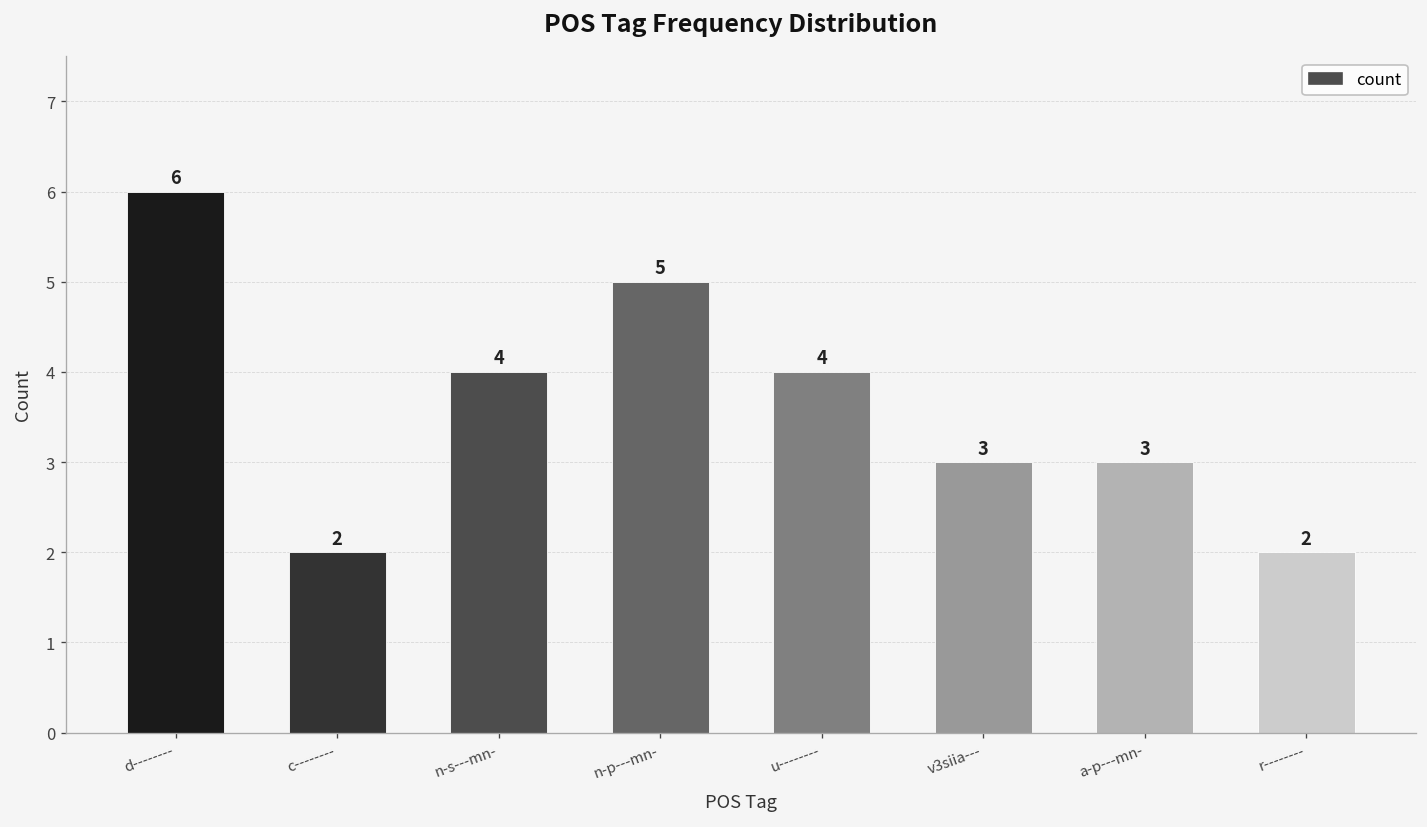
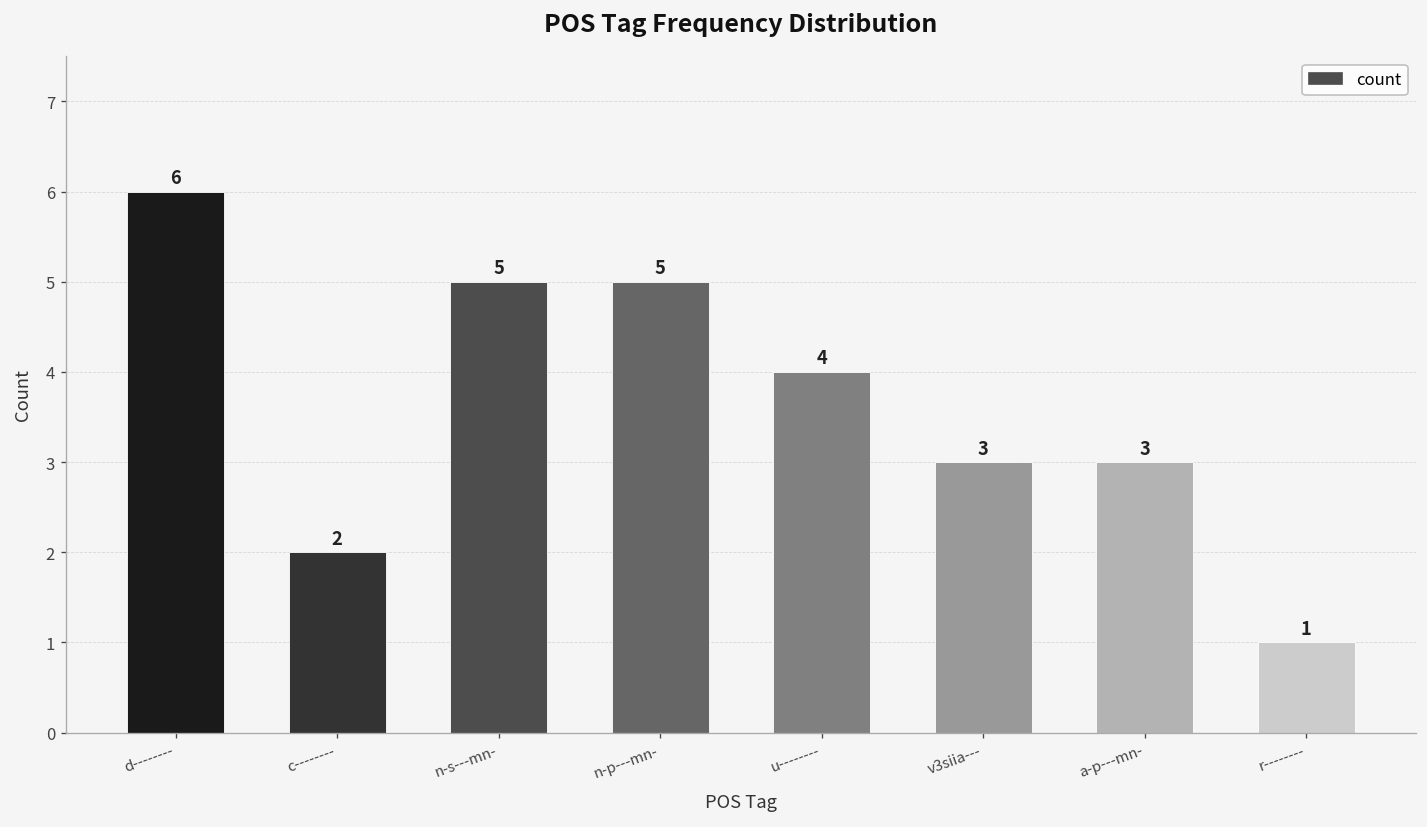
  {
    "d--------": 6,
    "c--------": 2,
-   "n-s---mn-": 4,
+   "n-s---mn-": 5,
    "n-p---mn-": 5,
    "u--------": 4,
    "v3siia---": 3,
    "a-p---mn-": 3,
-   "r--------": 2
+   "r--------": 1
  }
